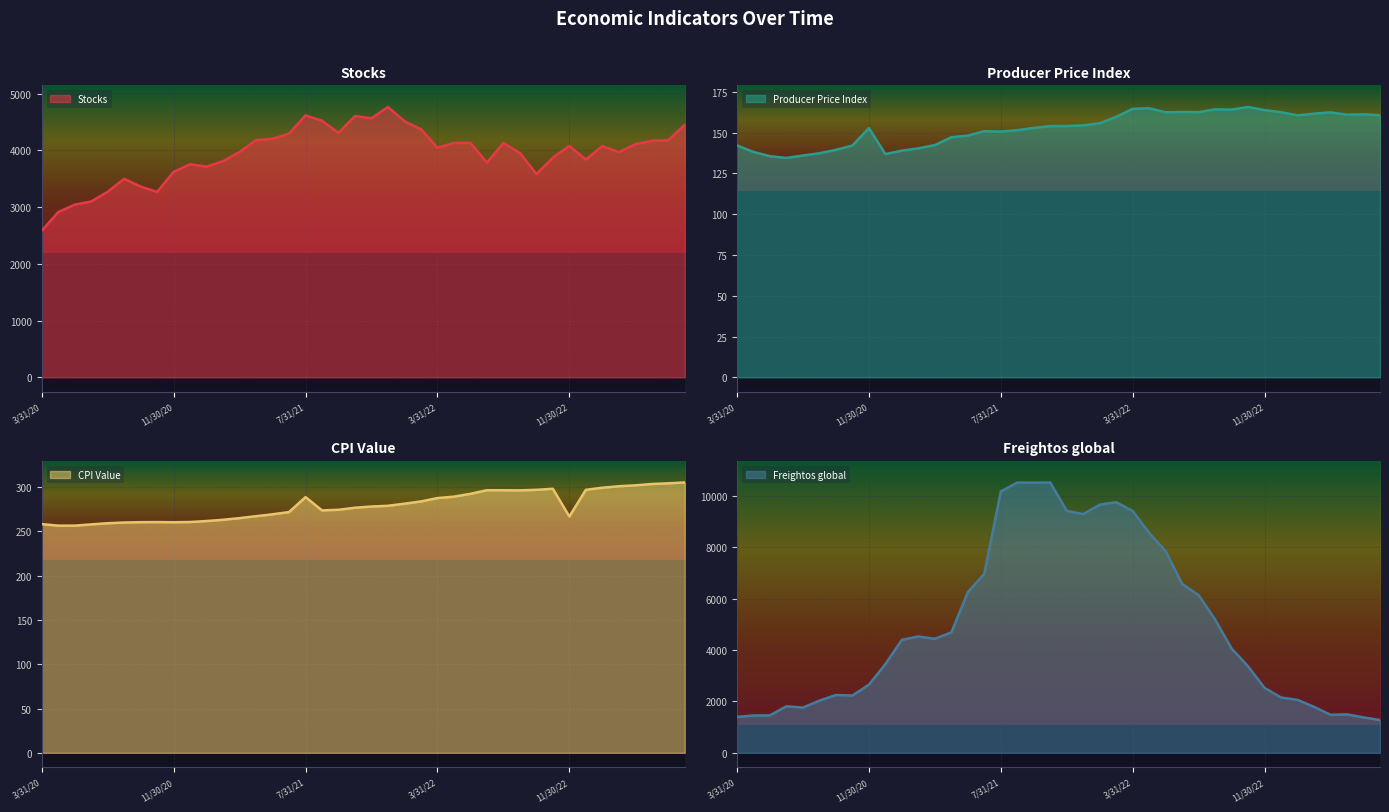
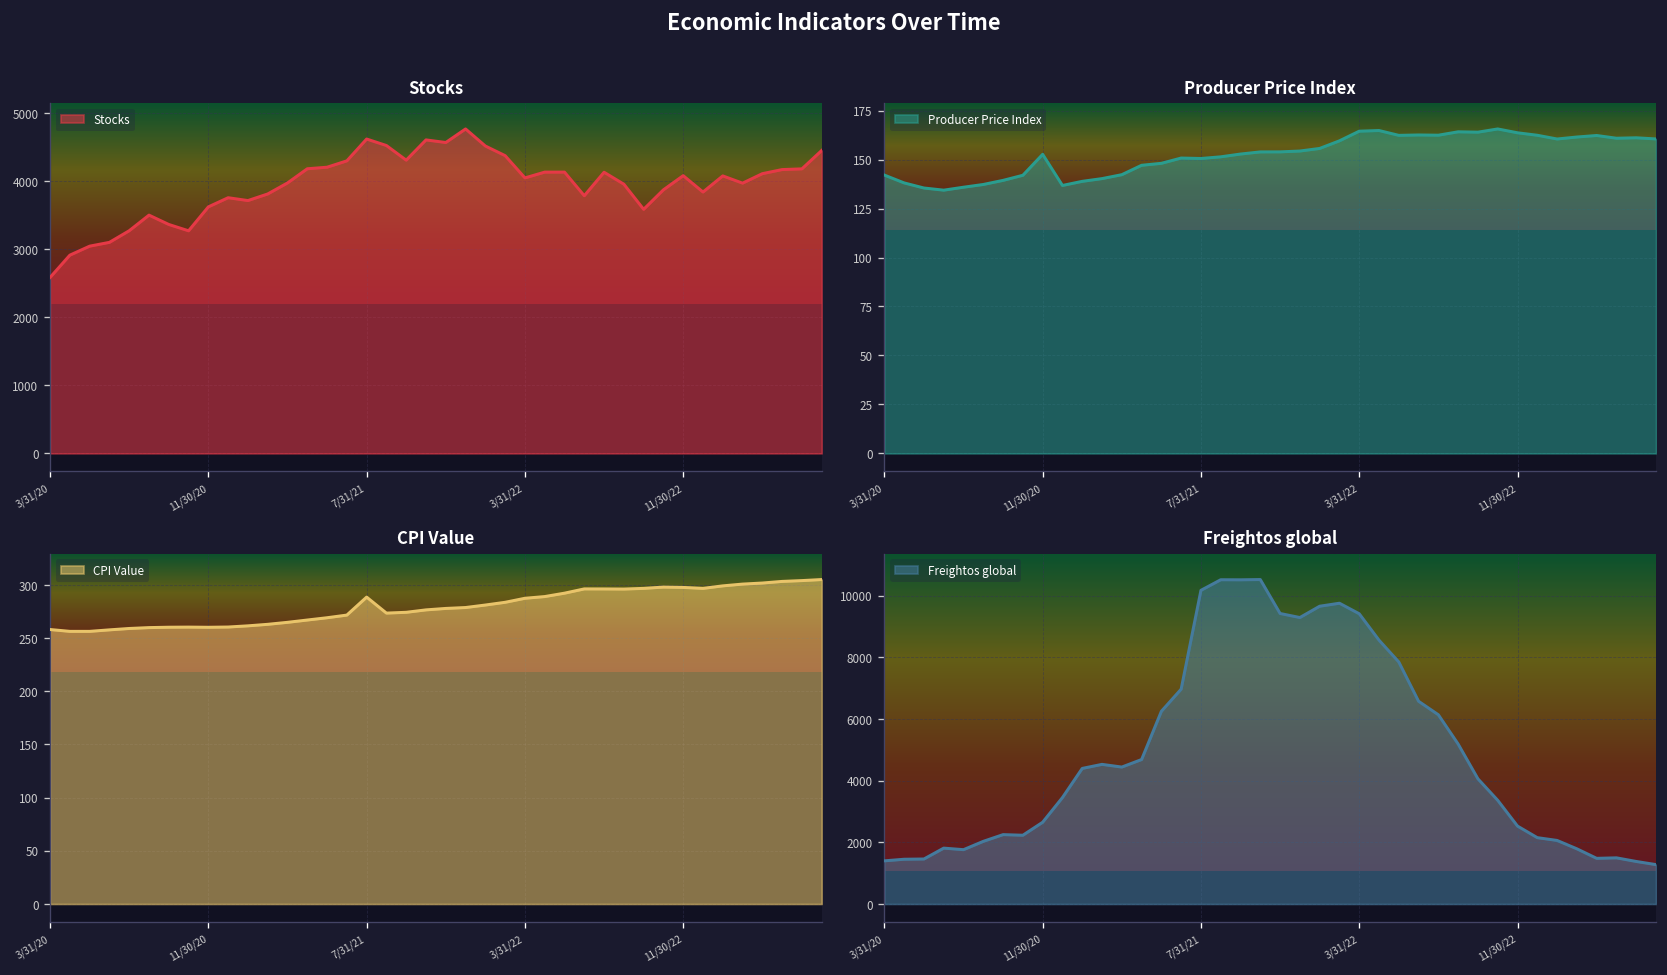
  {
    "Stocks": {
      "3/31/20": 2600,
      "11/30/20": 3600,
      "7/31/21": 4600,
      "3/31/22": 4000,
      "11/30/22": 4100
    },
    "Producer Price Index": {
      "3/31/20": 142,
      "11/30/20": 153,
      "7/31/21": 151,
      "3/31/22": 165,
      "11/30/22": 164
    },
    "CPI Value": {
      "3/31/20": 260,
      "11/30/20": 260,
      "7/31/21": 290,
      "3/31/22": 290,
-     "11/30/22": 270
+     "11/30/22": 300
    },
    "Freightos global": {
      "3/31/20": 1400,
      "11/30/20": 2700,
      "7/31/21": 10200,
      "3/31/22": 9400,
      "11/30/22": 2500
    }
  }
